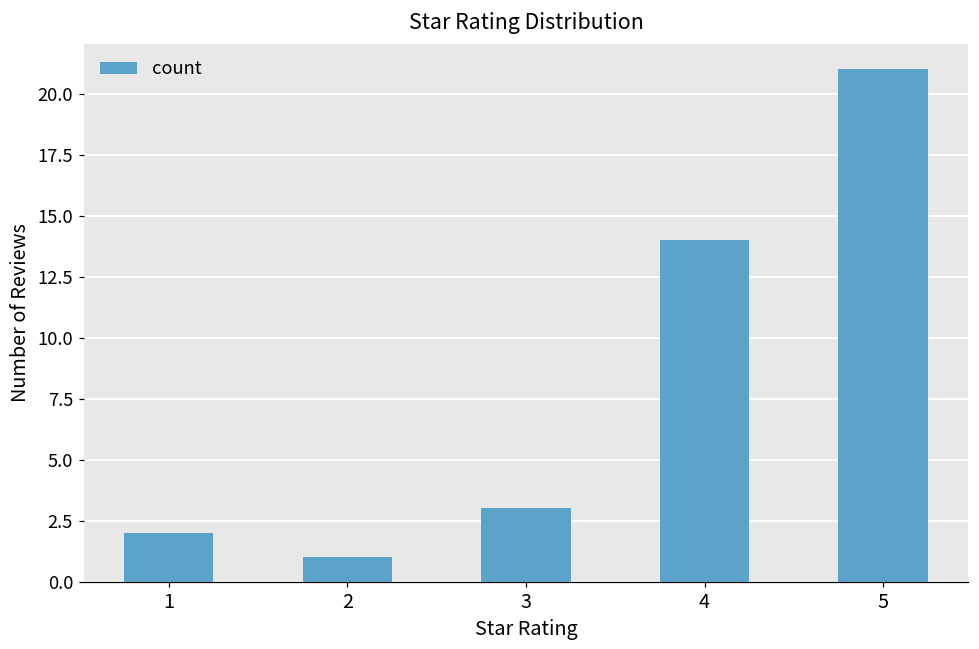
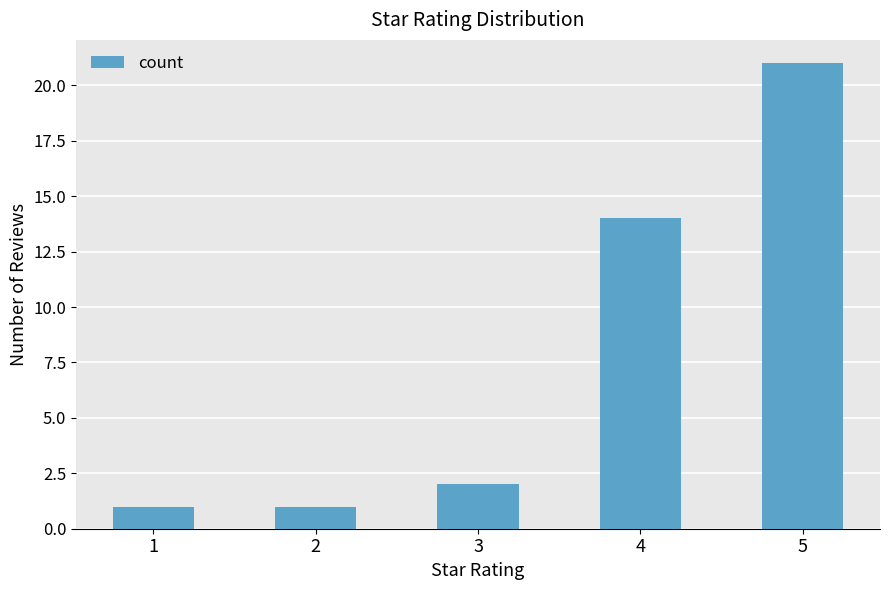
  {
-   "1": 2,
+   "1": 1,
    "2": 1,
-   "3": 3,
+   "3": 2,
    "4": 14,
    "5": 21
  }
